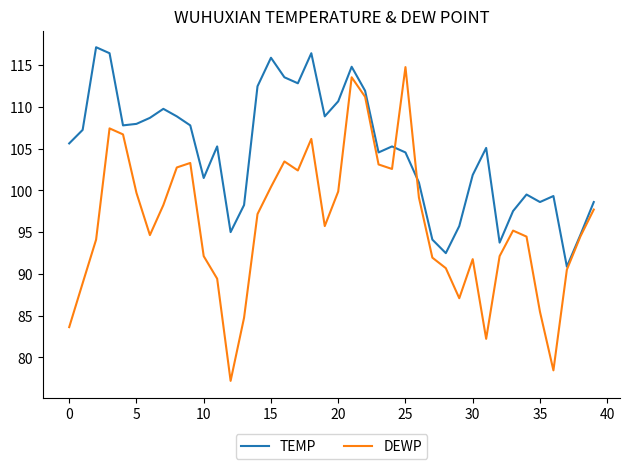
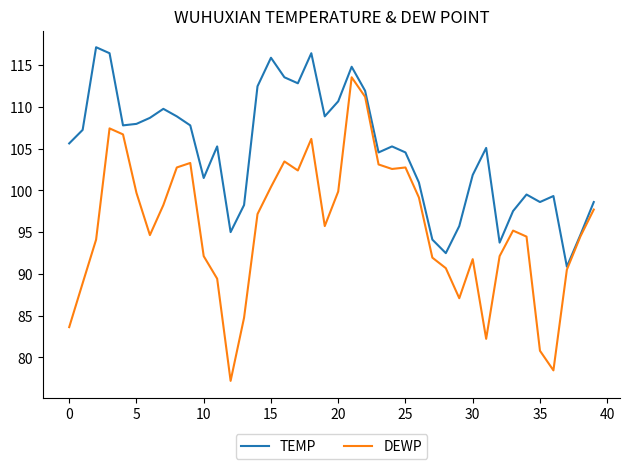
  {
    "TEMP": {
      "0": 106,
      "5": 108,
      "10": 101,
      "15": 116,
      "20": 111,
      "25": 105,
      "30": 102,
      "35": 99
    },
    "DEWP": {
      "0": 84,
      "5": 100,
      "10": 92,
      "15": 100,
      "20": 100,
-     "25": 115,
+     "25": 103,
      "30": 92,
-     "35": 85
+     "35": 81
    }
  }
